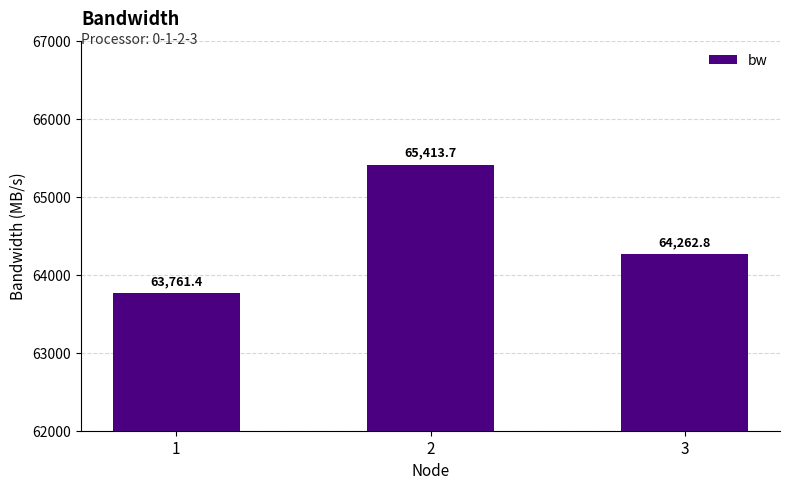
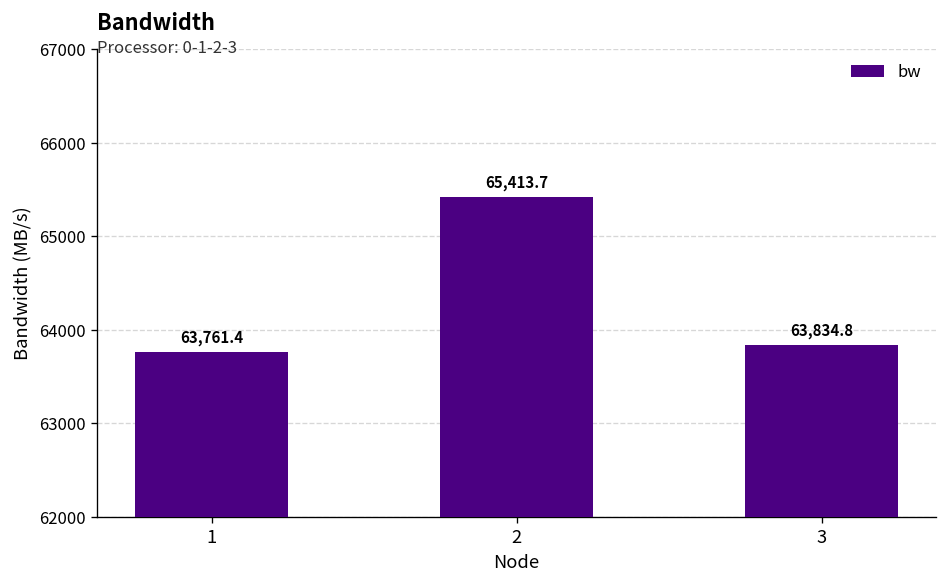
  {
    "1": "63,761.4",
    "2": "65,413.7",
-   "3": "64,262.8"
+   "3": "63,834.8"
  }
